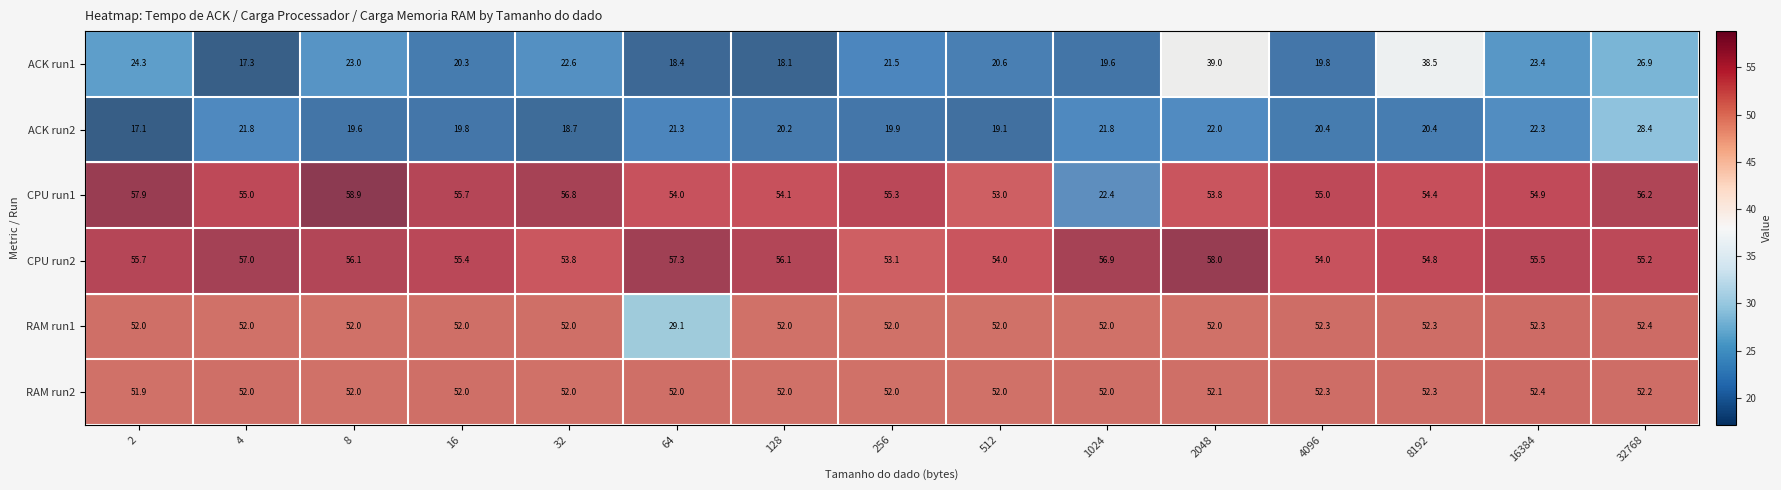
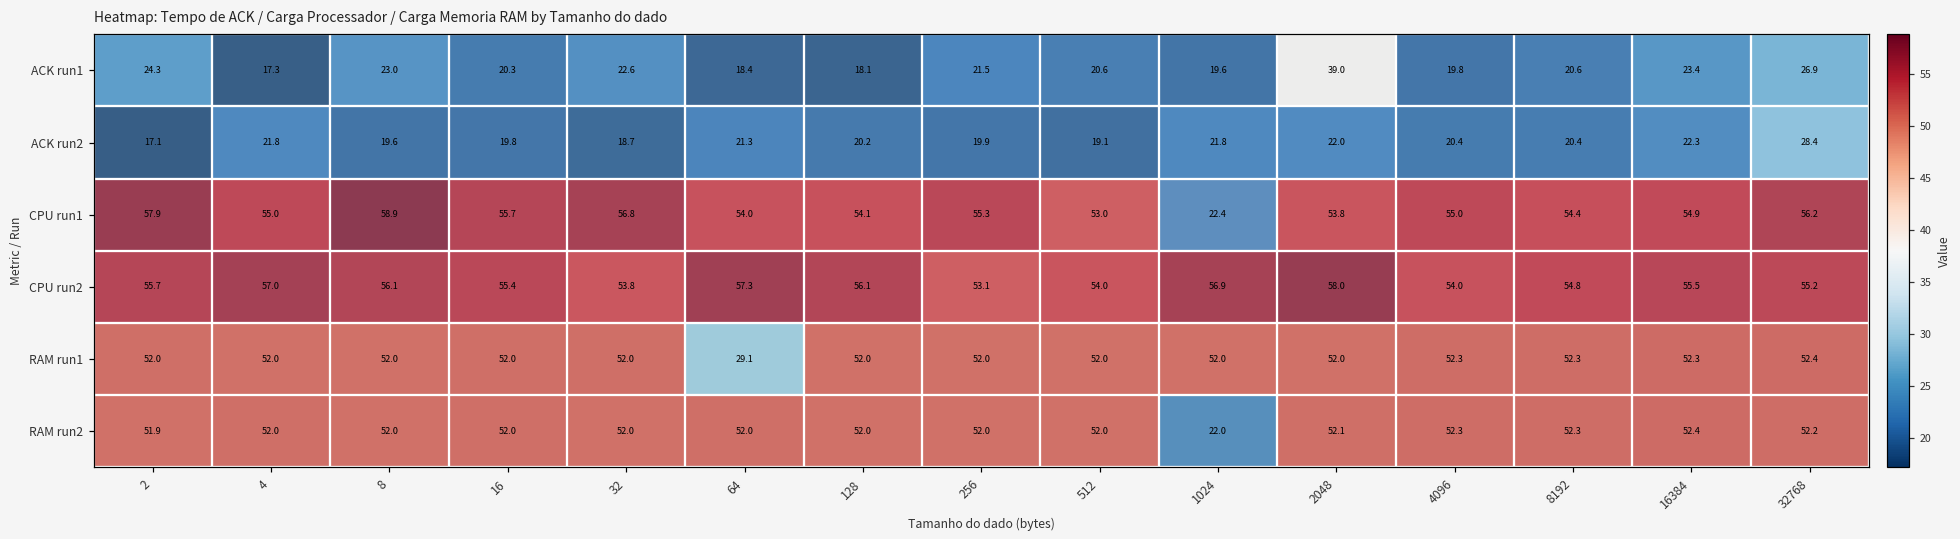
  {
    "ACK run1": {
      "2": 24.3,
      "4": 17.3,
      "8": 23.0,
      "16": 20.3,
      "32": 22.6,
      "64": 18.4,
      "128": 18.1,
      "256": 21.5,
      "512": 20.6,
      "1024": 19.6,
      "2048": 39.0,
      "4096": 19.8,
-     "8192": 38.5,
+     "8192": 20.6,
      "16384": 23.4,
      "32768": 26.9
    },
    "ACK run2": {
      "2": 17.1,
      "4": 21.8,
      "8": 19.6,
      "16": 19.8,
      "32": 18.7,
      "64": 21.3,
      "128": 20.2,
      "256": 19.9,
      "512": 19.1,
      "1024": 21.8,
      "2048": 22.0,
      "4096": 20.4,
      "8192": 20.4,
      "16384": 22.3,
      "32768": 28.4
    },
    "CPU run1": {
      "2": 57.9,
      "4": 55.0,
      "8": 58.9,
      "16": 55.7,
      "32": 56.8,
      "64": 54.0,
      "128": 54.1,
      "256": 55.3,
      "512": 53.0,
      "1024": 22.4,
      "2048": 53.8,
      "4096": 55.0,
      "8192": 54.4,
      "16384": 54.9,
      "32768": 56.2
    },
    "CPU run2": {
      "2": 55.7,
      "4": 57.0,
      "8": 56.1,
      "16": 55.4,
      "32": 53.8,
      "64": 57.3,
      "128": 56.1,
      "256": 53.1,
      "512": 54.0,
      "1024": 56.9,
      "2048": 58.0,
      "4096": 54.0,
      "8192": 54.8,
      "16384": 55.5,
      "32768": 55.2
    },
    "RAM run1": {
      "2": 52.0,
      "4": 52.0,
      "8": 52.0,
      "16": 52.0,
      "32": 52.0,
      "64": 29.1,
      "128": 52.0,
      "256": 52.0,
      "512": 52.0,
      "1024": 52.0,
      "2048": 52.0,
      "4096": 52.3,
      "8192": 52.3,
      "16384": 52.3,
      "32768": 52.4
    },
    "RAM run2": {
      "2": 51.9,
      "4": 52.0,
      "8": 52.0,
      "16": 52.0,
      "32": 52.0,
      "64": 52.0,
      "128": 52.0,
      "256": 52.0,
      "512": 52.0,
-     "1024": 52.0,
+     "1024": 22.0,
      "2048": 52.1,
      "4096": 52.3,
      "8192": 52.3,
      "16384": 52.4,
      "32768": 52.2
    }
  }
